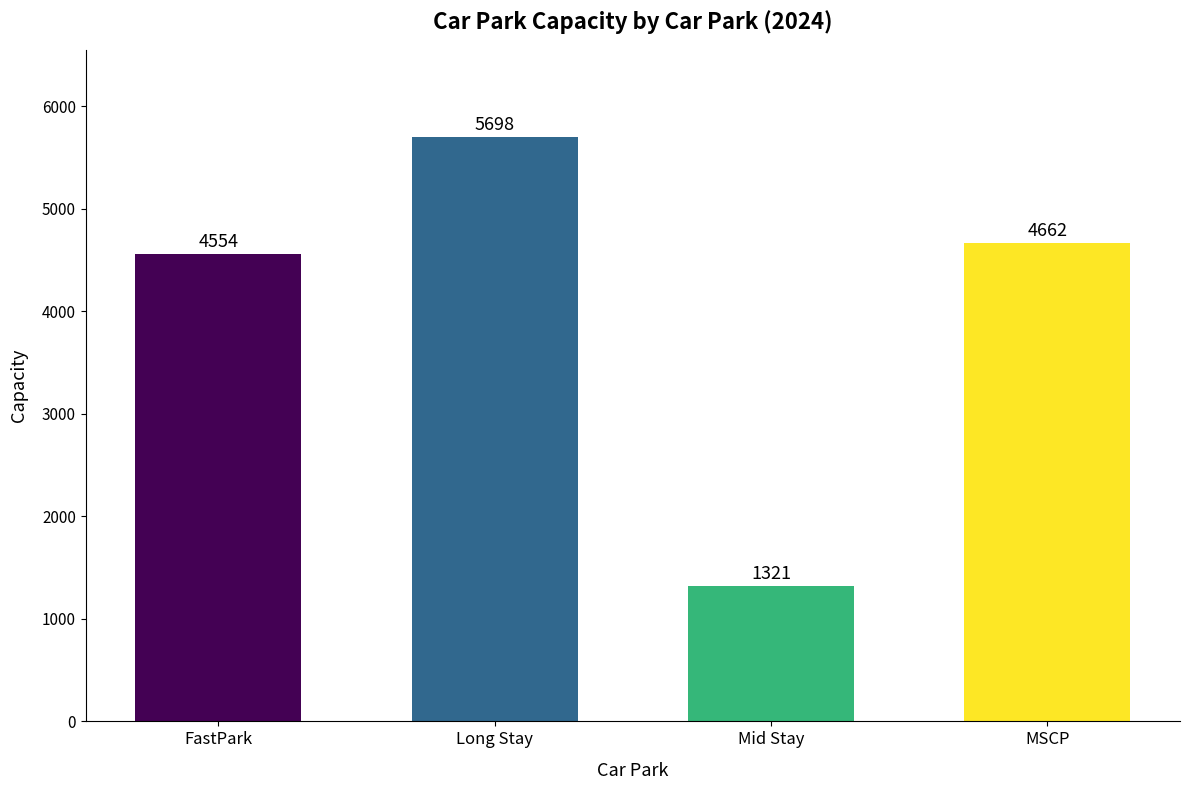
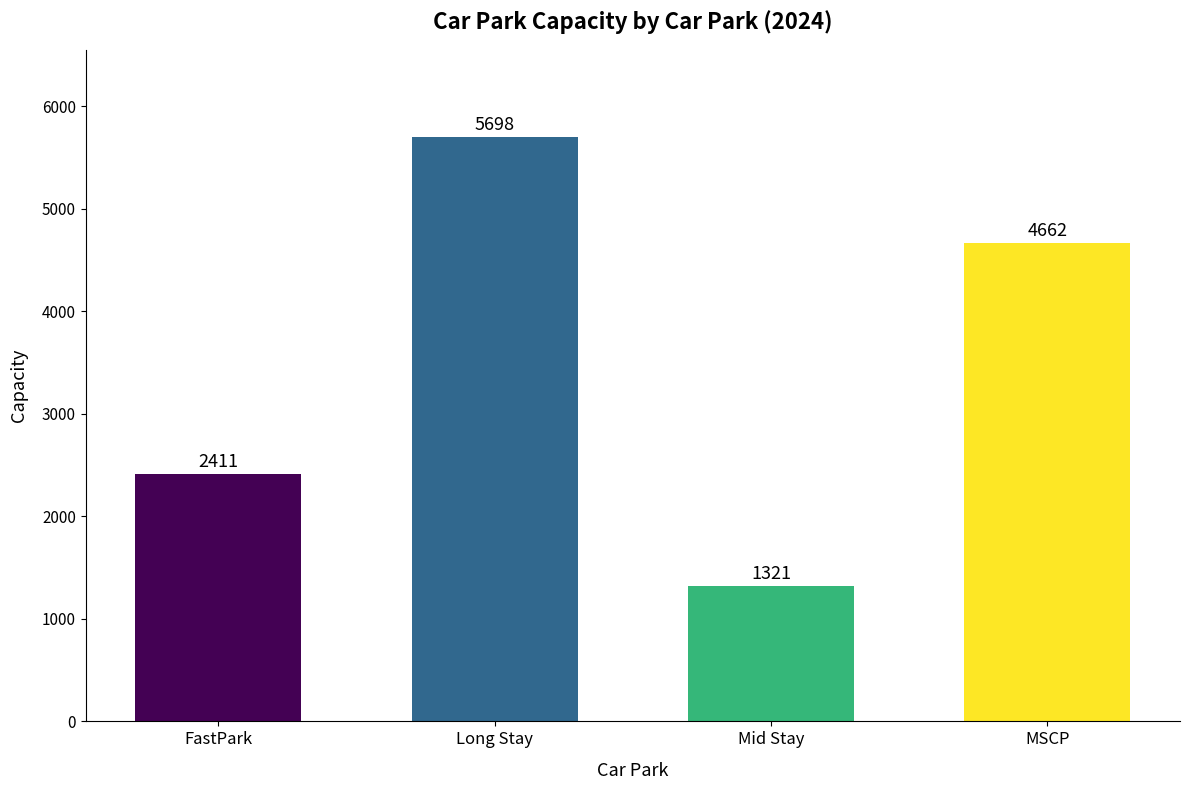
  {
-   "FastPark": 4554,
+   "FastPark": 2411,
    "Long Stay": 5698,
    "Mid Stay": 1321,
    "MSCP": 4662
  }
